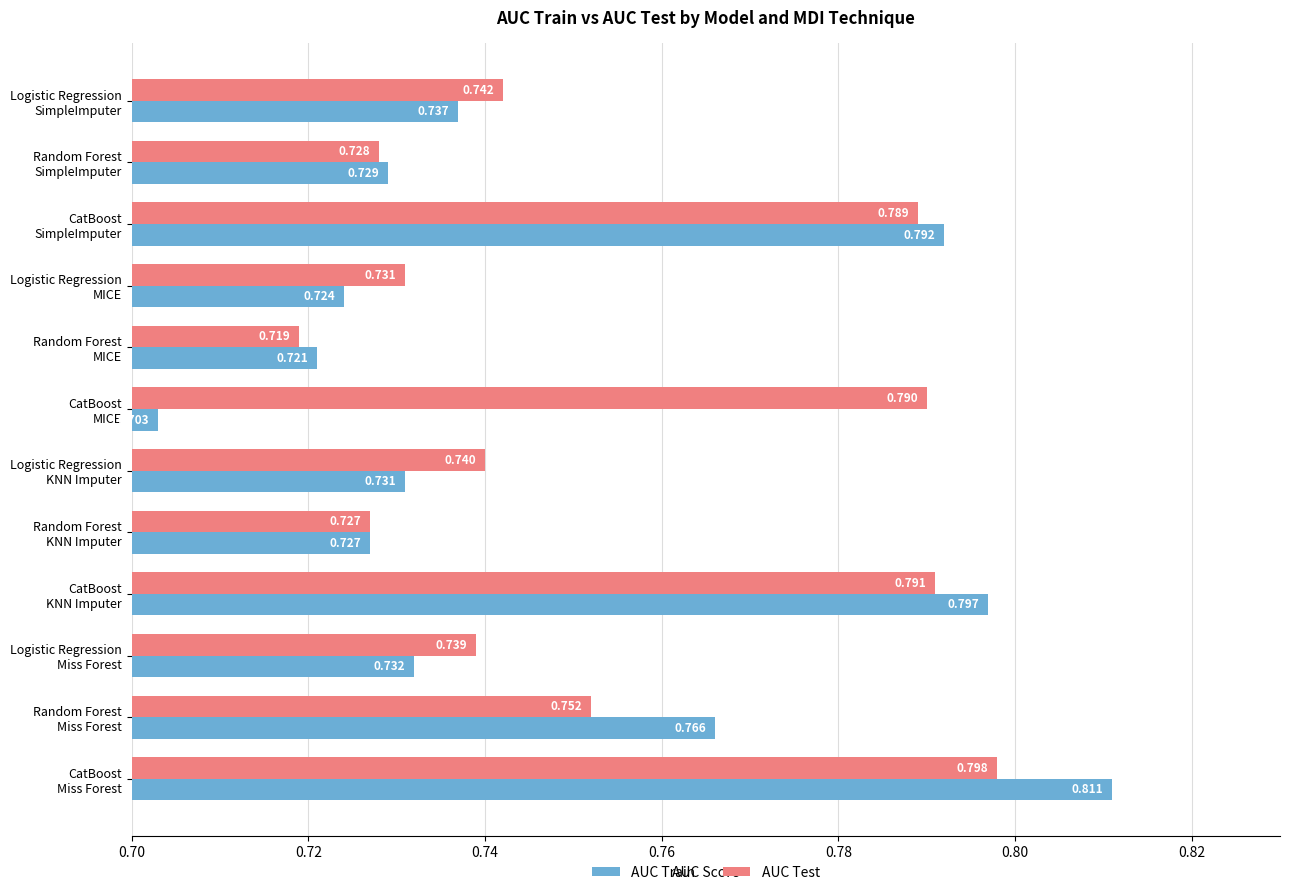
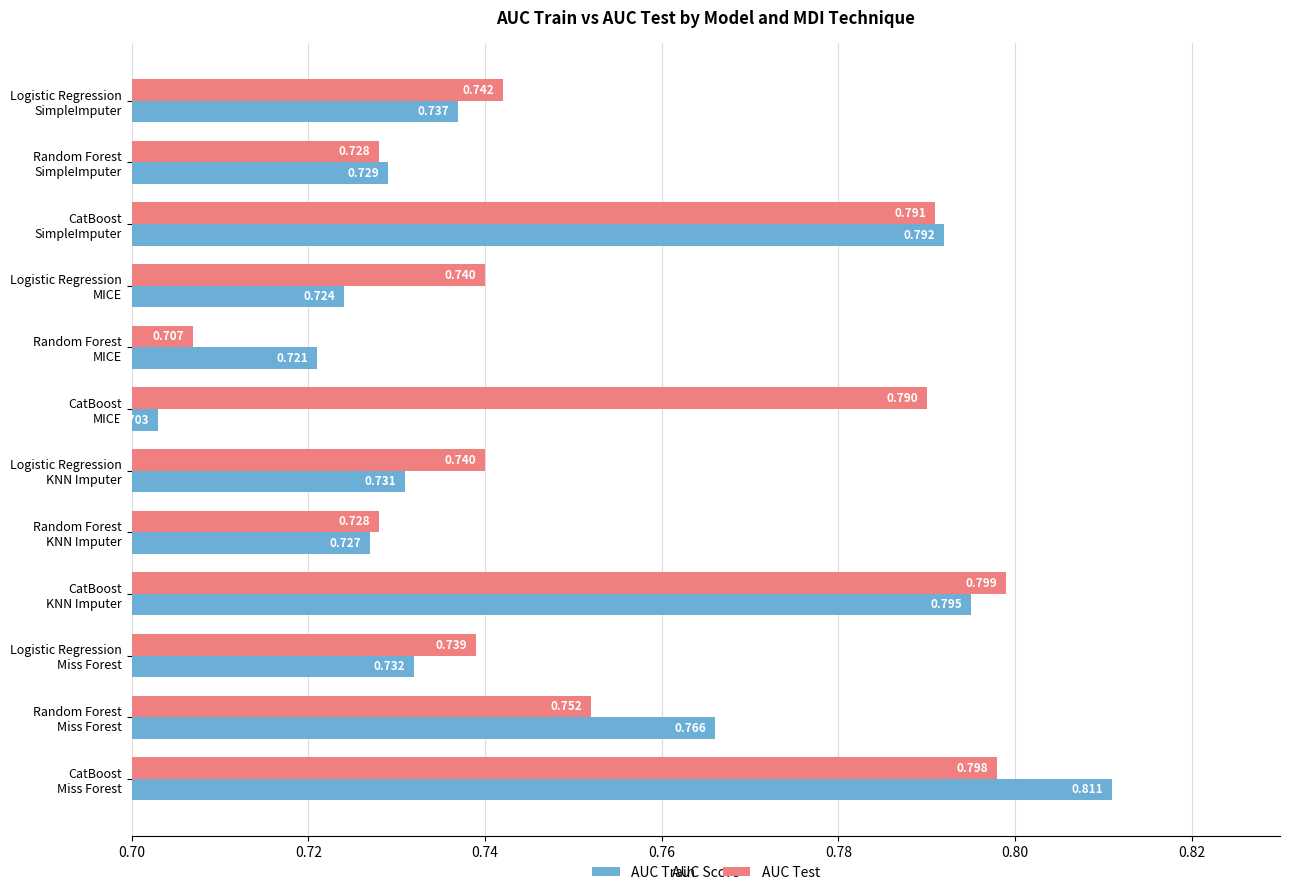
  {
    "AUC Train": {
      "Logistic Regression SimpleImputer": 0.737,
      "Random Forest SimpleImputer": 0.729,
      "CatBoost SimpleImputer": 0.792,
      "Logistic Regression MICE": 0.724,
      "Random Forest MICE": 0.721,
      "CatBoost MICE": 0.703,
      "Logistic Regression KNN Imputer": 0.731,
      "Random Forest KNN Imputer": 0.727,
-     "CatBoost KNN Imputer": 0.797,
+     "CatBoost KNN Imputer": 0.795,
      "Logistic Regression Miss Forest": 0.732,
      "Random Forest Miss Forest": 0.766,
      "CatBoost Miss Forest": 0.811
    },
    "AUC Test": {
      "Logistic Regression SimpleImputer": 0.742,
      "Random Forest SimpleImputer": 0.728,
-     "CatBoost SimpleImputer": 0.789,
-     "Logistic Regression MICE": 0.731,
-     "Random Forest MICE": 0.719,
+     "CatBoost SimpleImputer": 0.791,
+     "Logistic Regression MICE": 0.740,
+     "Random Forest MICE": 0.707,
      "CatBoost MICE": 0.790,
      "Logistic Regression KNN Imputer": 0.740,
-     "Random Forest KNN Imputer": 0.727,
-     "CatBoost KNN Imputer": 0.791,
+     "Random Forest KNN Imputer": 0.728,
+     "CatBoost KNN Imputer": 0.799,
      "Logistic Regression Miss Forest": 0.739,
      "Random Forest Miss Forest": 0.752,
      "CatBoost Miss Forest": 0.798
    }
  }
